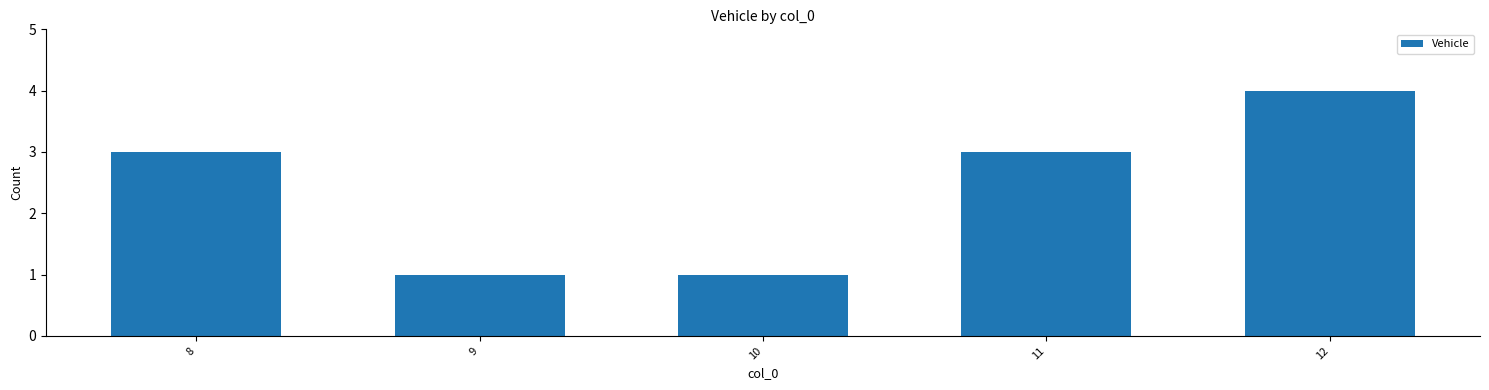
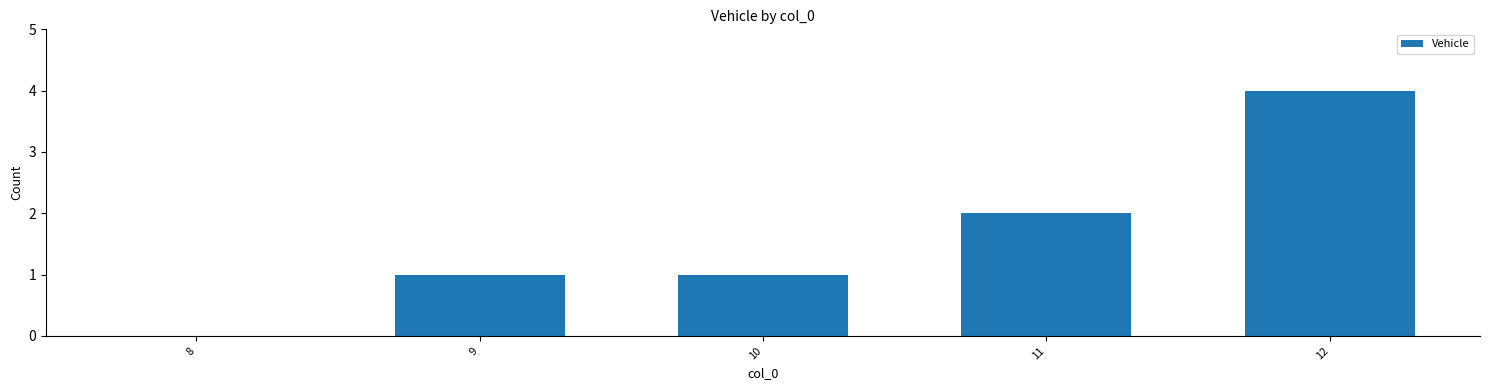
  {
-   "8": 3,
+   "8": 0,
    "9": 1,
    "10": 1,
-   "11": 3,
+   "11": 2,
    "12": 4
  }
